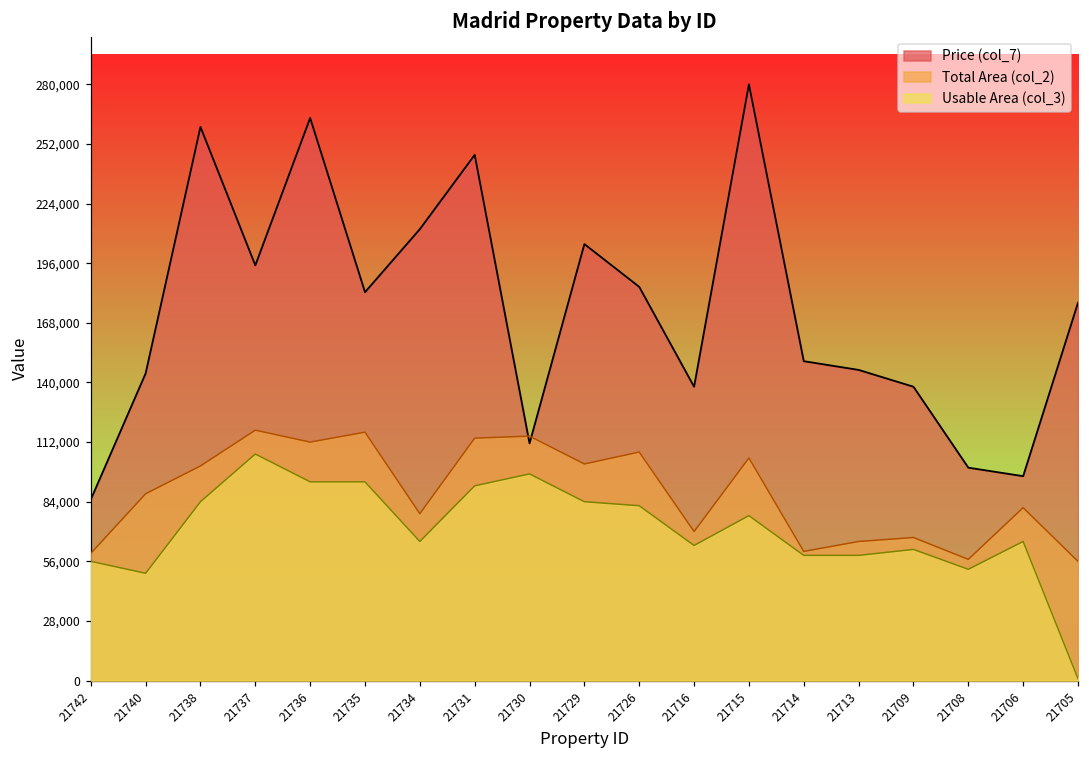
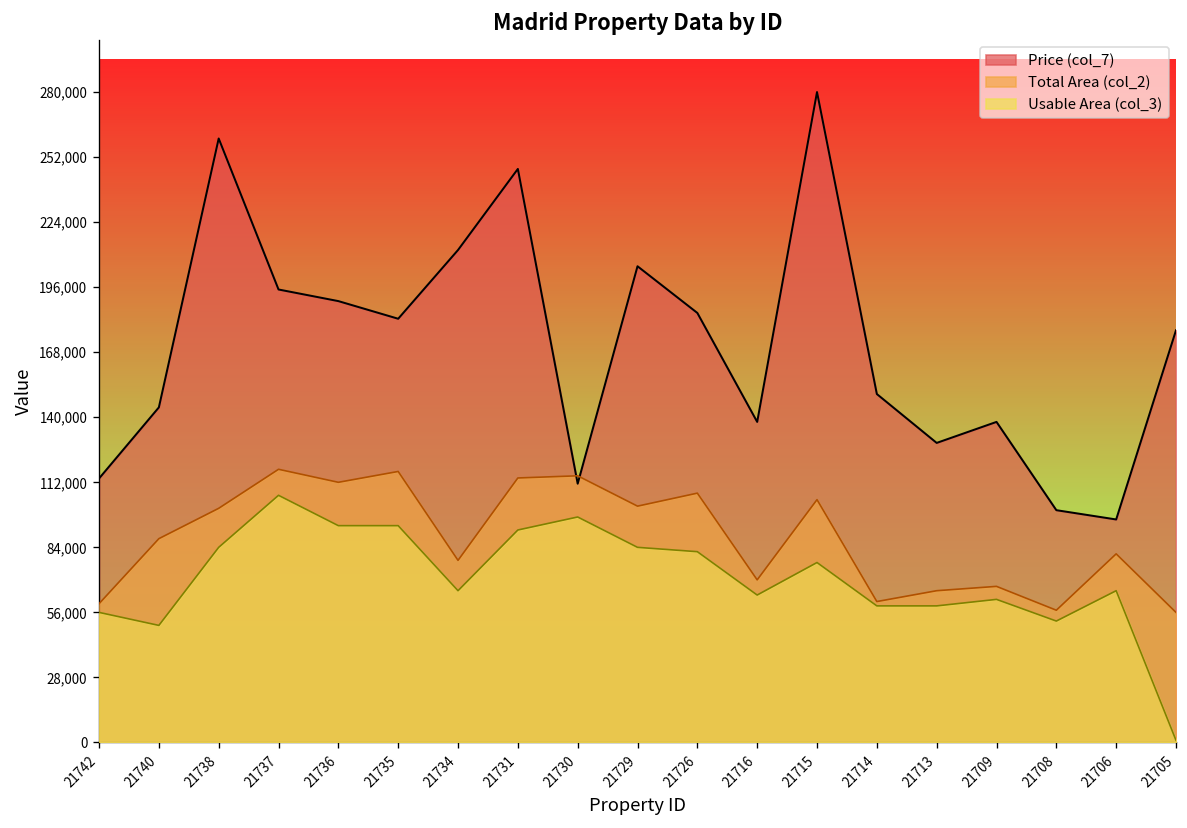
  {
    "Price (col_7)": {
-     "21742": "85,000",
+     "21742": "114,000",
      "21740": "144,000",
      "21738": "260,000",
      "21737": "195,000",
-     "21736": "264,000",
+     "21736": "190,000",
      "21735": "182,000",
      "21734": "212,000",
      "21731": "247,000",
      "21730": "111,000",
      "21729": "205,000",
      "21726": "185,000",
      "21716": "138,000",
      "21715": "280,000",
      "21714": "150,000",
-     "21713": "146,000",
+     "21713": "129,000",
      "21709": "138,000",
      "21708": "100,000",
      "21706": "96,000",
      "21705": "177,000"
    }
  }
